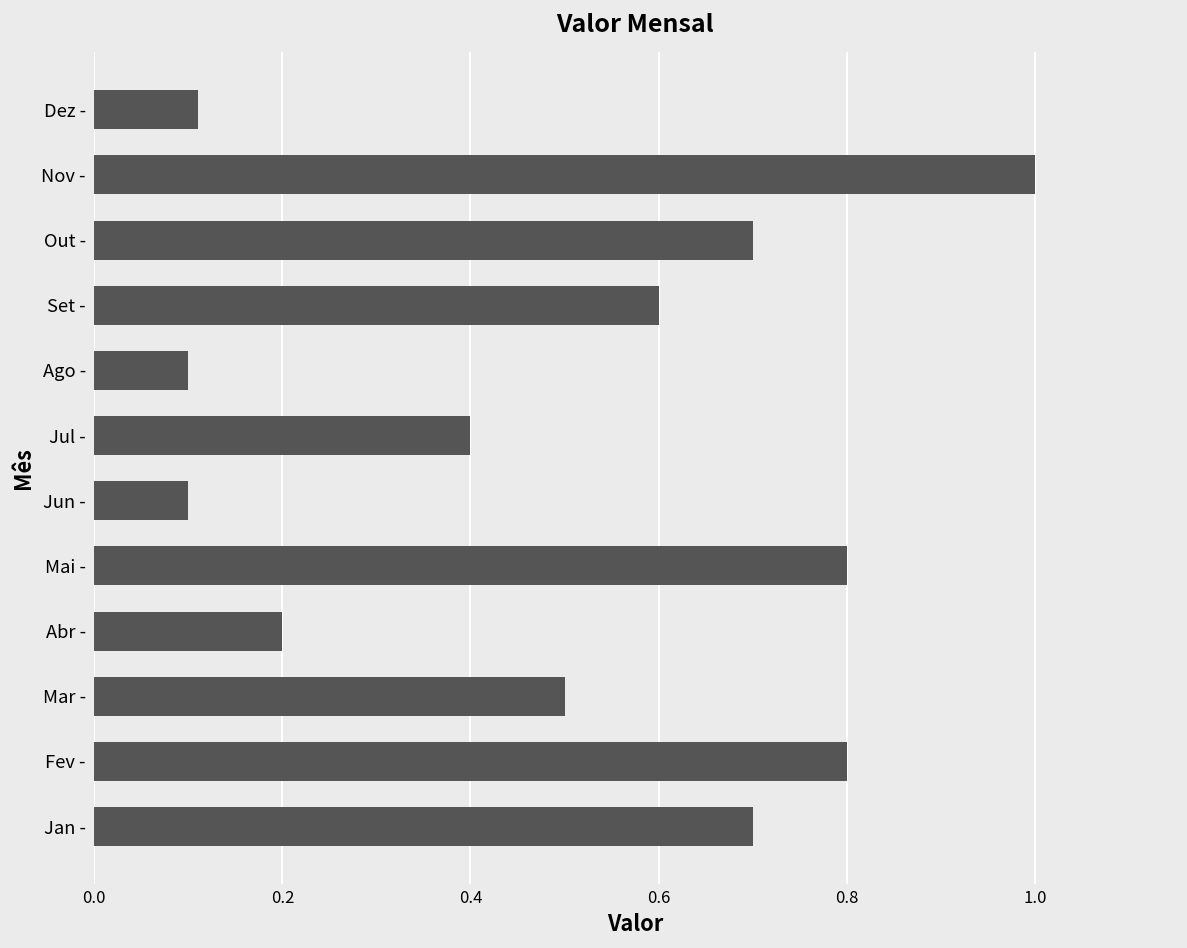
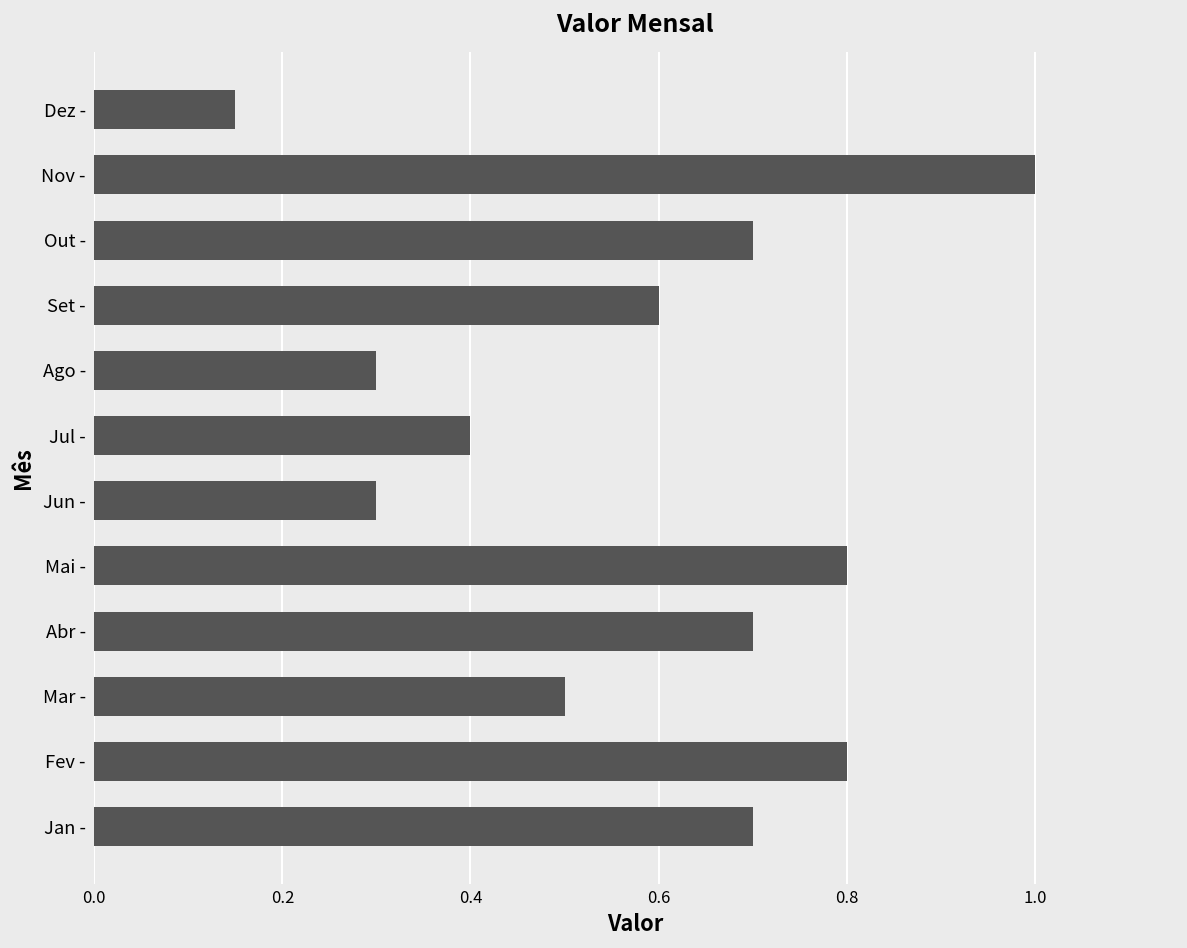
  {
-   "Dez -": 0.11,
+   "Dez -": 0.15,
    "Nov -": 1.00,
    "Out -": 0.70,
    "Set -": 0.60,
-   "Ago -": 0.1,
+   "Ago -": 0.3,
    "Jul -": 0.40,
-   "Jun -": 0.1,
+   "Jun -": 0.3,
    "Mai -": 0.80,
-   "Abr -": 0.2,
+   "Abr -": 0.7,
    "Mar -": 0.50,
    "Fev -": 0.80,
    "Jan -": 0.70
  }
